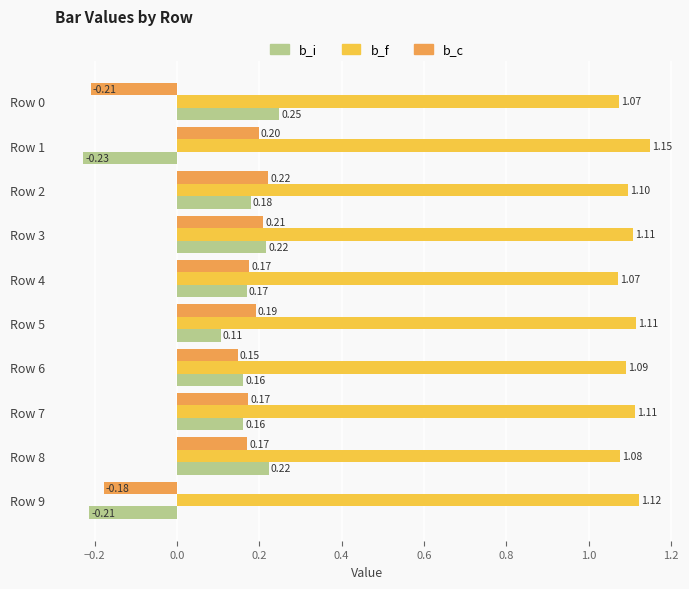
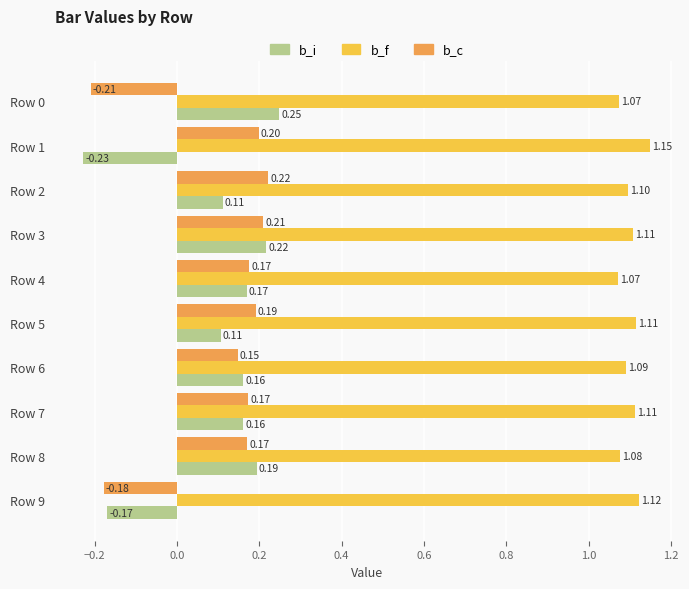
  {
    "b_i": {
      "Row 0": 0.25,
      "Row 1": -0.23,
-     "Row 2": 0.18,
+     "Row 2": 0.11,
      "Row 3": 0.22,
      "Row 4": 0.17,
      "Row 5": 0.11,
      "Row 6": 0.16,
      "Row 7": 0.16,
-     "Row 8": 0.22,
-     "Row 9": -0.21
+     "Row 8": 0.19,
+     "Row 9": -0.17
    }
  }
